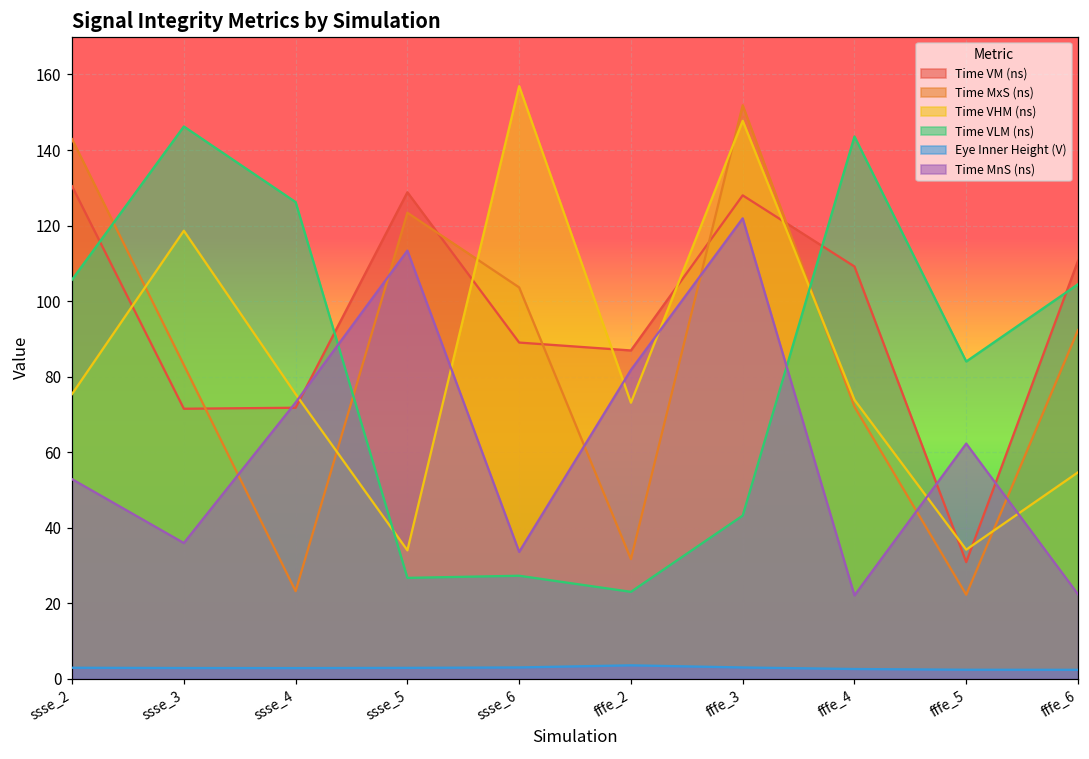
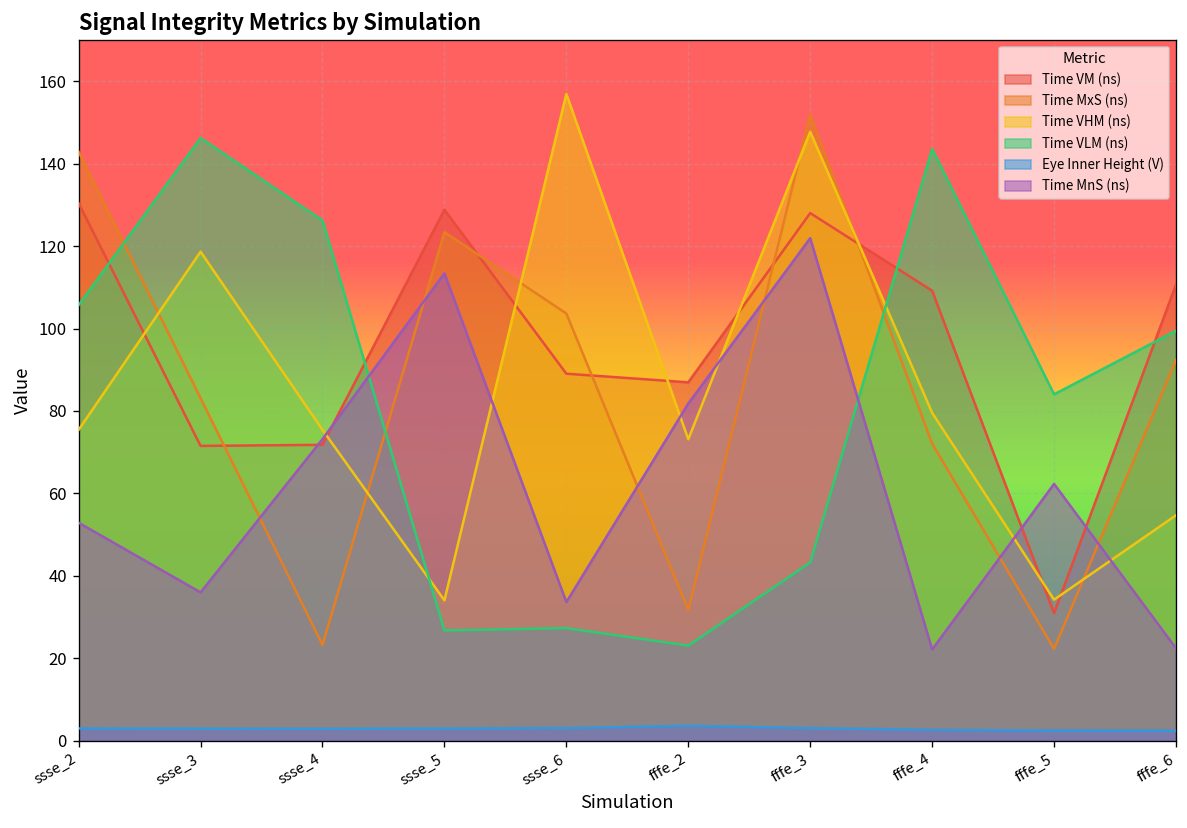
  {
    "Time VHM (ns)": {
      "ssse_2": 75,
      "ssse_3": 119,
      "ssse_4": 75,
      "ssse_5": 34,
      "ssse_6": 157,
      "fffe_2": 73,
      "fffe_3": 148,
-     "fffe_4": 74,
+     "fffe_4": 80,
      "fffe_5": 34,
      "fffe_6": 55
    },
    "Time VLM (ns)": {
      "ssse_2": 106,
      "ssse_3": 146,
      "ssse_4": 126,
      "ssse_5": 27,
      "ssse_6": 27,
      "fffe_2": 23,
      "fffe_3": 43,
      "fffe_4": 144,
      "fffe_5": 84,
-     "fffe_6": 104
+     "fffe_6": 99
    },
    "Eye Inner Height (V)": {
      "ssse_2": 3,
      "ssse_3": 3,
      "ssse_4": 3,
      "ssse_5": 3,
      "ssse_6": 3,
      "fffe_2": 4,
      "fffe_3": 3,
      "fffe_4": 3,
      "fffe_5": 2,
      "fffe_6": 2
    },
    "Time MnS (ns)": {
      "ssse_2": 53,
      "ssse_3": 36,
      "ssse_4": 73,
      "ssse_5": 113,
      "ssse_6": 34,
      "fffe_2": 82,
      "fffe_3": 122,
      "fffe_4": 22,
      "fffe_5": 62,
      "fffe_6": 22
    }
  }
